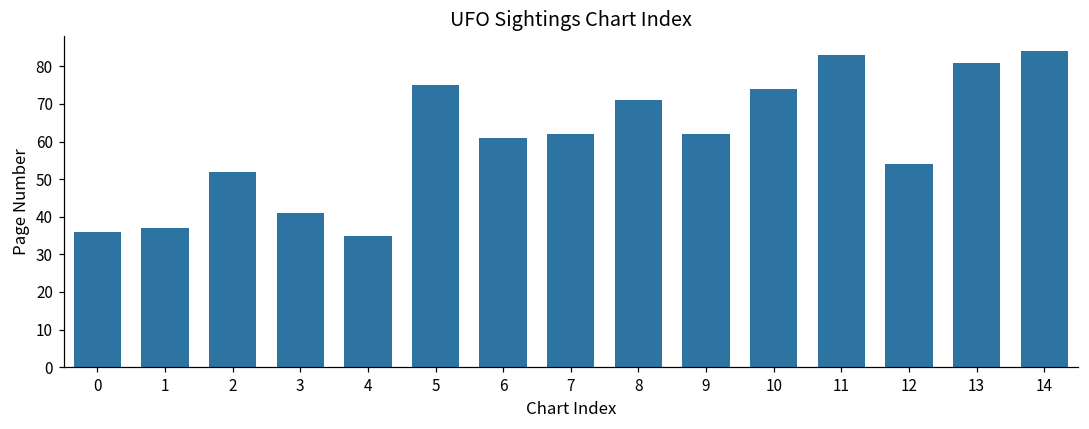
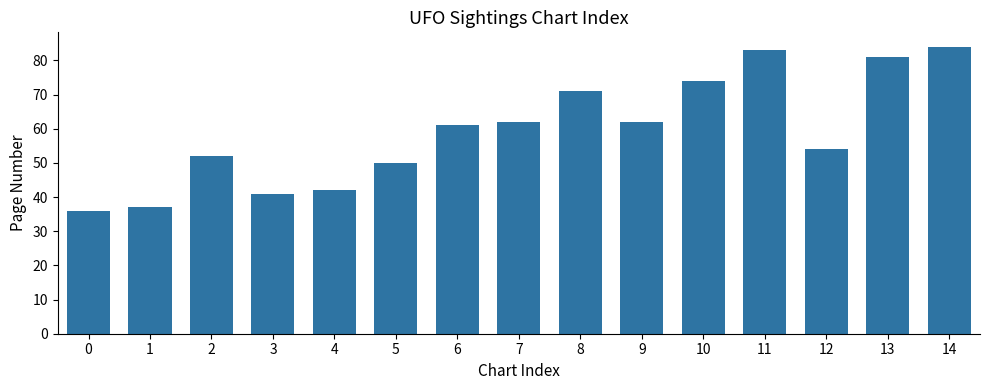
  {
    "0": 36,
    "1": 37,
    "2": 52,
    "3": 41,
-   "4": 35,
-   "5": 75,
+   "4": 42,
+   "5": 50,
    "6": 61,
    "7": 62,
    "8": 71,
    "9": 62,
    "10": 74,
    "11": 83,
    "12": 54,
    "13": 81,
    "14": 84
  }
